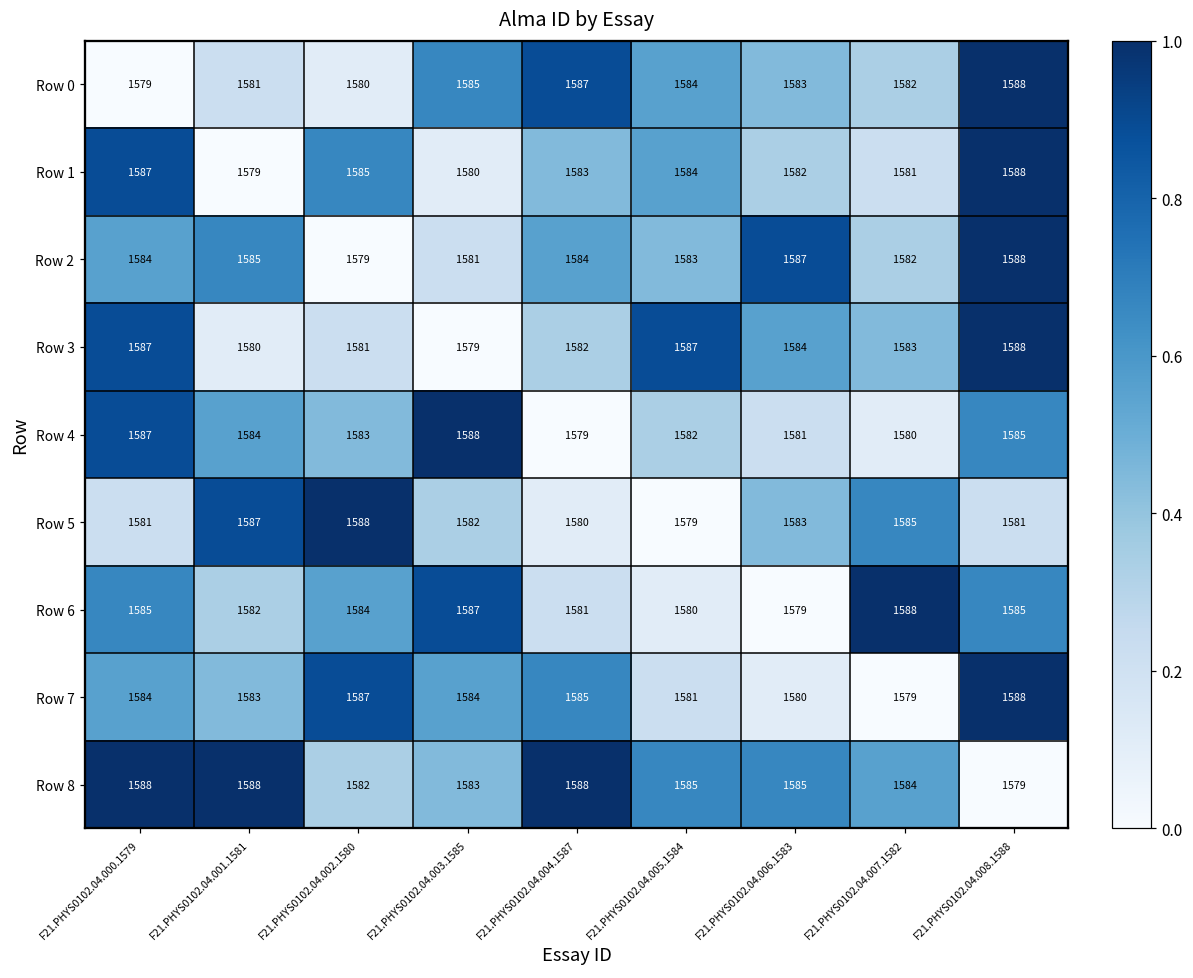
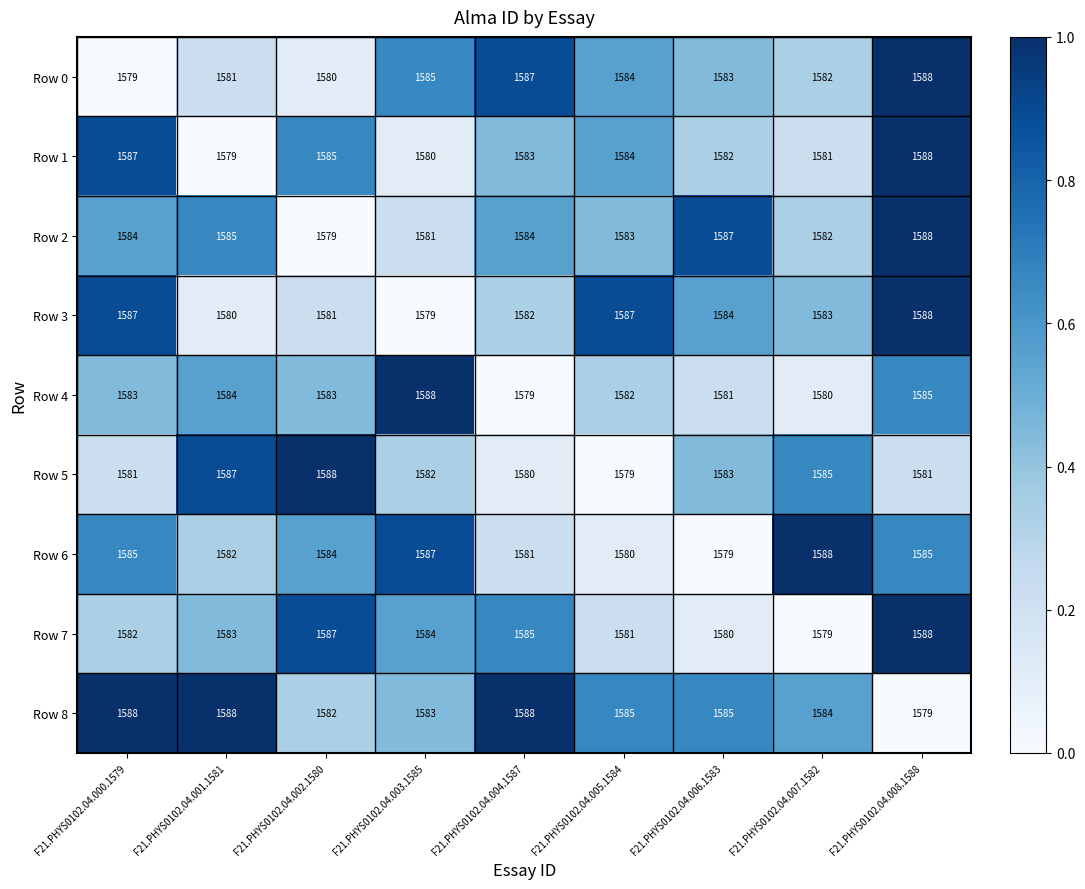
  {
    "Row 0": {
      "F21.PHYS0102.04.000.1579": 1579,
      "F21.PHYS0102.04.001.1581": 1581,
      "F21.PHYS0102.04.002.1580": 1580,
      "F21.PHYS0102.04.003.1585": 1585,
      "F21.PHYS0102.04.004.1587": 1587,
      "F21.PHYS0102.04.005.1584": 1584,
      "F21.PHYS0102.04.006.1583": 1583,
      "F21.PHYS0102.04.007.1582": 1582,
      "F21.PHYS0102.04.008.1588": 1588
    },
    "Row 1": {
      "F21.PHYS0102.04.000.1579": 1587,
      "F21.PHYS0102.04.001.1581": 1579,
      "F21.PHYS0102.04.002.1580": 1585,
      "F21.PHYS0102.04.003.1585": 1580,
      "F21.PHYS0102.04.004.1587": 1583,
      "F21.PHYS0102.04.005.1584": 1584,
      "F21.PHYS0102.04.006.1583": 1582,
      "F21.PHYS0102.04.007.1582": 1581,
      "F21.PHYS0102.04.008.1588": 1588
    },
    "Row 2": {
      "F21.PHYS0102.04.000.1579": 1584,
      "F21.PHYS0102.04.001.1581": 1585,
      "F21.PHYS0102.04.002.1580": 1579,
      "F21.PHYS0102.04.003.1585": 1581,
      "F21.PHYS0102.04.004.1587": 1584,
      "F21.PHYS0102.04.005.1584": 1583,
      "F21.PHYS0102.04.006.1583": 1587,
      "F21.PHYS0102.04.007.1582": 1582,
      "F21.PHYS0102.04.008.1588": 1588
    },
    "Row 3": {
      "F21.PHYS0102.04.000.1579": 1587,
      "F21.PHYS0102.04.001.1581": 1580,
      "F21.PHYS0102.04.002.1580": 1581,
      "F21.PHYS0102.04.003.1585": 1579,
      "F21.PHYS0102.04.004.1587": 1582,
      "F21.PHYS0102.04.005.1584": 1587,
      "F21.PHYS0102.04.006.1583": 1584,
      "F21.PHYS0102.04.007.1582": 1583,
      "F21.PHYS0102.04.008.1588": 1588
    },
    "Row 4": {
-     "F21.PHYS0102.04.000.1579": 1587,
+     "F21.PHYS0102.04.000.1579": 1583,
      "F21.PHYS0102.04.001.1581": 1584,
      "F21.PHYS0102.04.002.1580": 1583,
      "F21.PHYS0102.04.003.1585": 1588,
      "F21.PHYS0102.04.004.1587": 1579,
      "F21.PHYS0102.04.005.1584": 1582,
      "F21.PHYS0102.04.006.1583": 1581,
      "F21.PHYS0102.04.007.1582": 1580,
      "F21.PHYS0102.04.008.1588": 1585
    },
    "Row 5": {
      "F21.PHYS0102.04.000.1579": 1581,
      "F21.PHYS0102.04.001.1581": 1587,
      "F21.PHYS0102.04.002.1580": 1588,
      "F21.PHYS0102.04.003.1585": 1582,
      "F21.PHYS0102.04.004.1587": 1580,
      "F21.PHYS0102.04.005.1584": 1579,
      "F21.PHYS0102.04.006.1583": 1583,
      "F21.PHYS0102.04.007.1582": 1585,
      "F21.PHYS0102.04.008.1588": 1581
    },
    "Row 6": {
      "F21.PHYS0102.04.000.1579": 1585,
      "F21.PHYS0102.04.001.1581": 1582,
      "F21.PHYS0102.04.002.1580": 1584,
      "F21.PHYS0102.04.003.1585": 1587,
      "F21.PHYS0102.04.004.1587": 1581,
      "F21.PHYS0102.04.005.1584": 1580,
      "F21.PHYS0102.04.006.1583": 1579,
      "F21.PHYS0102.04.007.1582": 1588,
      "F21.PHYS0102.04.008.1588": 1585
    },
    "Row 7": {
-     "F21.PHYS0102.04.000.1579": 1584,
+     "F21.PHYS0102.04.000.1579": 1582,
      "F21.PHYS0102.04.001.1581": 1583,
      "F21.PHYS0102.04.002.1580": 1587,
      "F21.PHYS0102.04.003.1585": 1584,
      "F21.PHYS0102.04.004.1587": 1585,
      "F21.PHYS0102.04.005.1584": 1581,
      "F21.PHYS0102.04.006.1583": 1580,
      "F21.PHYS0102.04.007.1582": 1579,
      "F21.PHYS0102.04.008.1588": 1588
    },
    "Row 8": {
      "F21.PHYS0102.04.000.1579": 1588,
      "F21.PHYS0102.04.001.1581": 1588,
      "F21.PHYS0102.04.002.1580": 1582,
      "F21.PHYS0102.04.003.1585": 1583,
      "F21.PHYS0102.04.004.1587": 1588,
      "F21.PHYS0102.04.005.1584": 1585,
      "F21.PHYS0102.04.006.1583": 1585,
      "F21.PHYS0102.04.007.1582": 1584,
      "F21.PHYS0102.04.008.1588": 1579
    }
  }
